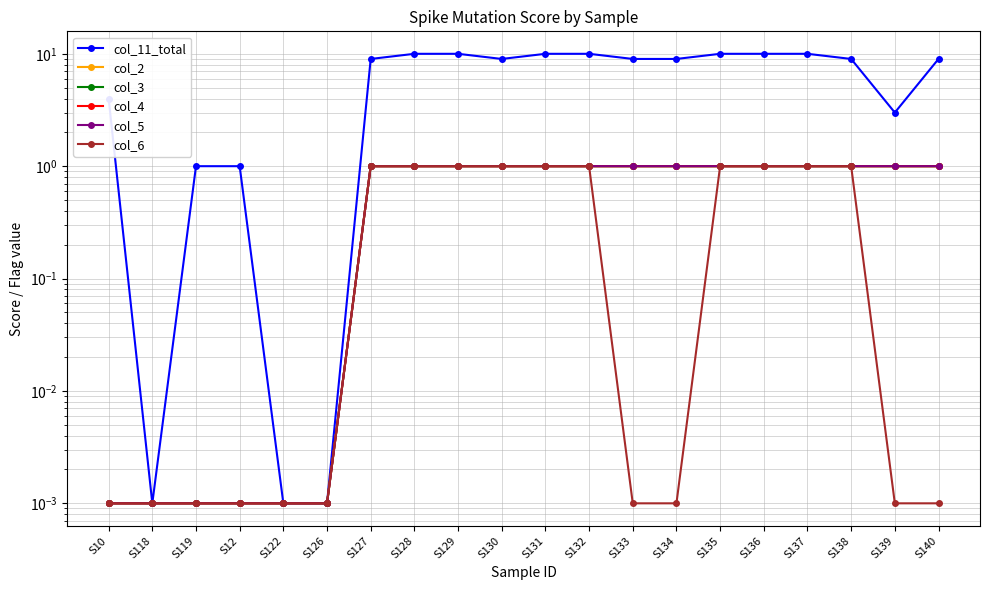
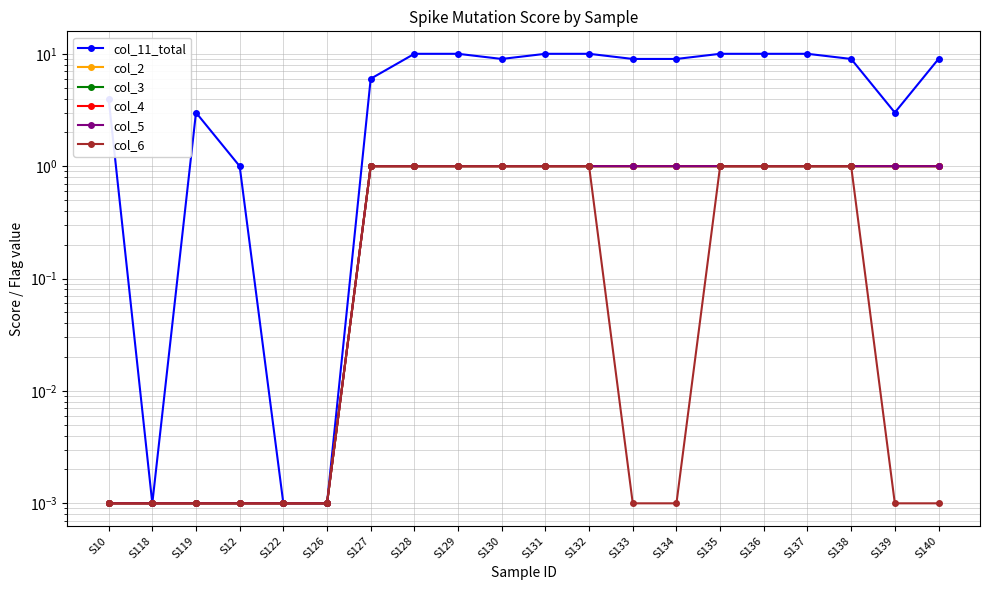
  {
    "col_11_total": {
-     "S119": 1,
+     "S119": 3,
      "S12": 1,
-     "S127": 9,
+     "S127": 6,
      "S128": 10,
      "S129": 10,
      "S130": 9,
      "S131": 10,
      "S132": 10,
      "S133": 9,
      "S134": 9,
      "S135": 10,
      "S136": 10,
      "S137": 10,
      "S138": 9,
      "S139": 3,
      "S140": 9
    },
    "col_5": {
      "S133": 1,
      "S134": 1,
      "S139": 1,
      "S140": 1
    },
    "col_6": {
      "S133": 0.0010,
      "S134": 0.0010,
      "S139": 0.0010,
      "S140": 0.0010
    }
  }
